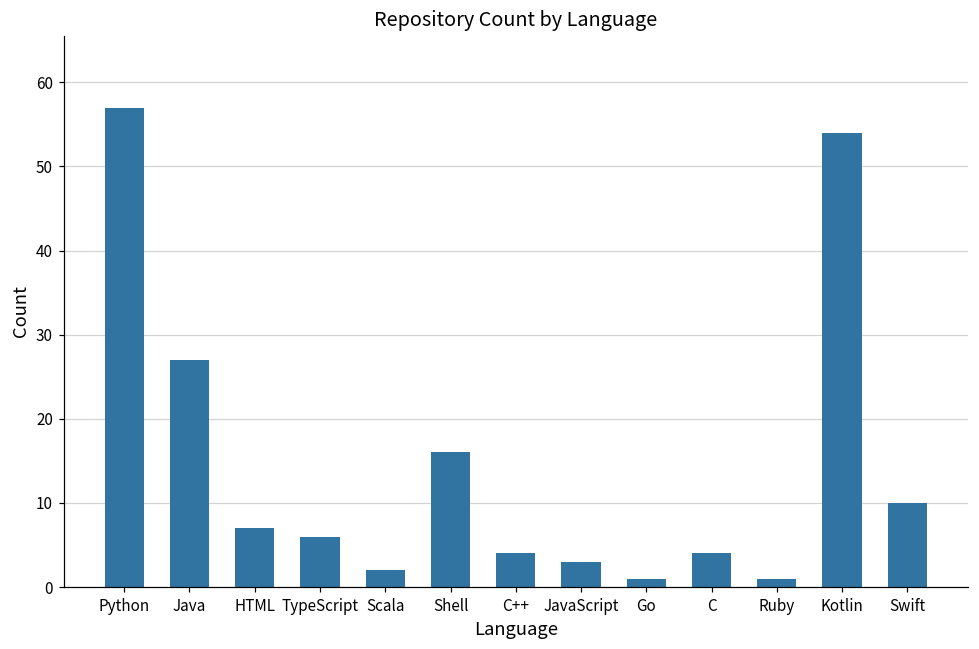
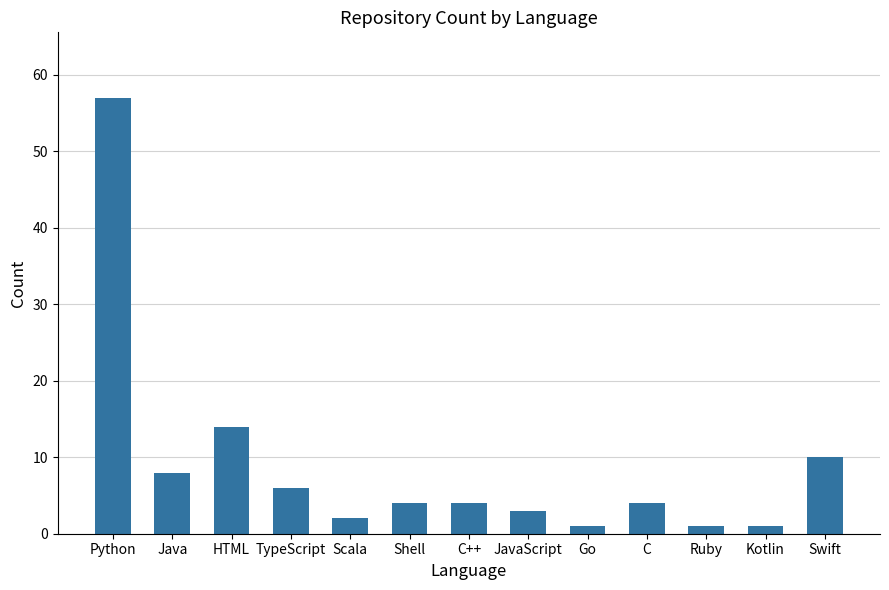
  {
    "Python": 57,
-   "Java": 27,
-   "HTML": 7,
+   "Java": 8,
+   "HTML": 14,
    "TypeScript": 6,
    "Scala": 2,
-   "Shell": 16,
+   "Shell": 4,
    "C++": 4,
    "JavaScript": 3,
    "Go": 1,
    "C": 4,
    "Ruby": 1,
-   "Kotlin": 54,
+   "Kotlin": 1,
    "Swift": 10
  }
